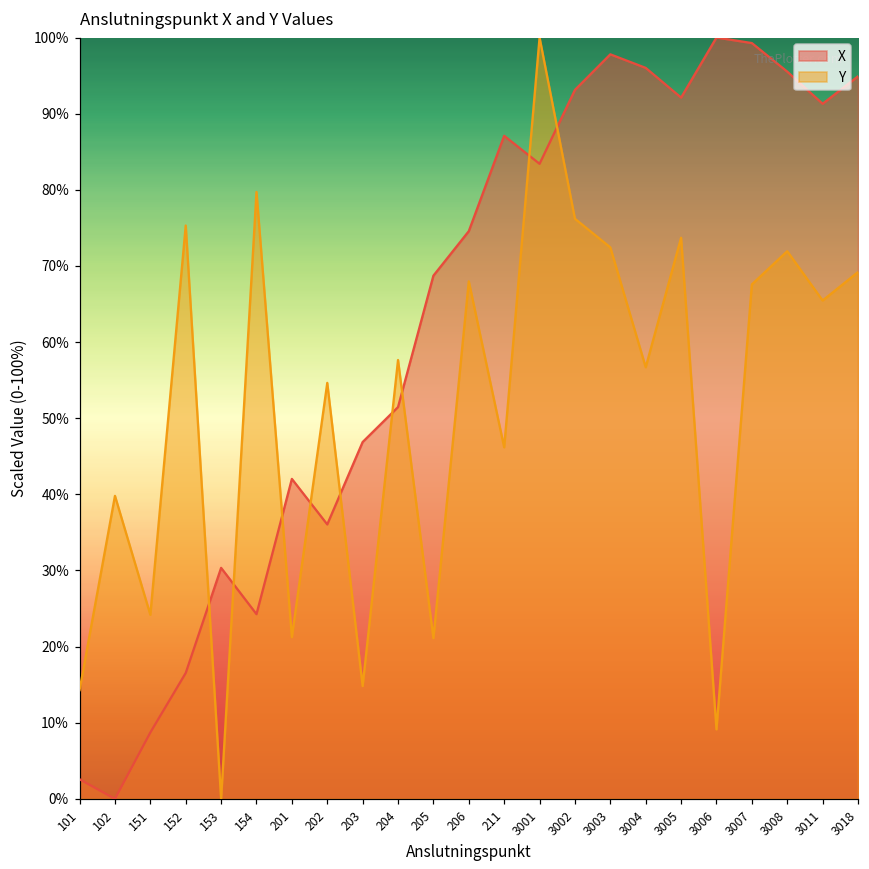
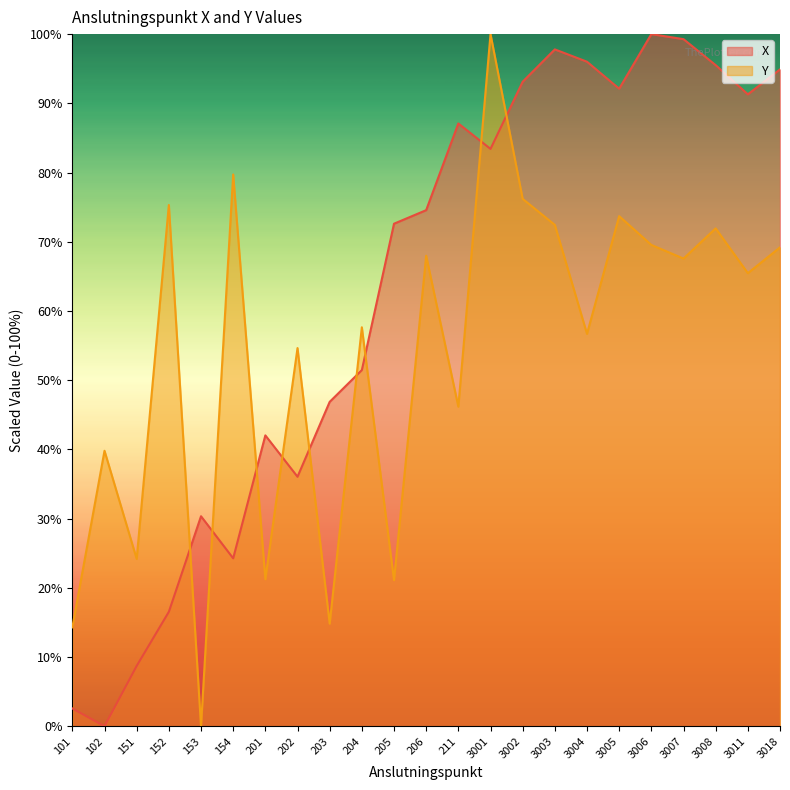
  {
    "X": {
      "101": "3%",
      "102": "0%",
      "151": "9%",
      "152": "17%",
      "153": "30%",
      "154": "24%",
      "201": "42%",
      "202": "36%",
      "203": "47%",
      "204": "51%",
-     "205": "69%",
+     "205": "73%",
      "206": "75%",
      "211": "87%",
      "3001": "83%",
      "3002": "93%",
      "3003": "98%",
      "3004": "96%",
      "3005": "92%",
      "3006": "100%",
      "3007": "99%",
      "3008": "96%",
      "3011": "91%",
      "3018": "95%"
    },
    "Y": {
      "101": "14%",
      "102": "40%",
      "151": "24%",
      "152": "75%",
      "153": "0%",
      "154": "80%",
      "201": "21%",
      "202": "55%",
      "203": "15%",
      "204": "58%",
      "205": "21%",
      "206": "68%",
      "211": "46%",
      "3001": "100%",
      "3002": "76%",
      "3003": "72%",
      "3004": "57%",
      "3005": "74%",
-     "3006": "9%",
+     "3006": "70%",
      "3007": "68%",
      "3008": "72%",
      "3011": "65%",
      "3018": "69%"
    }
  }
